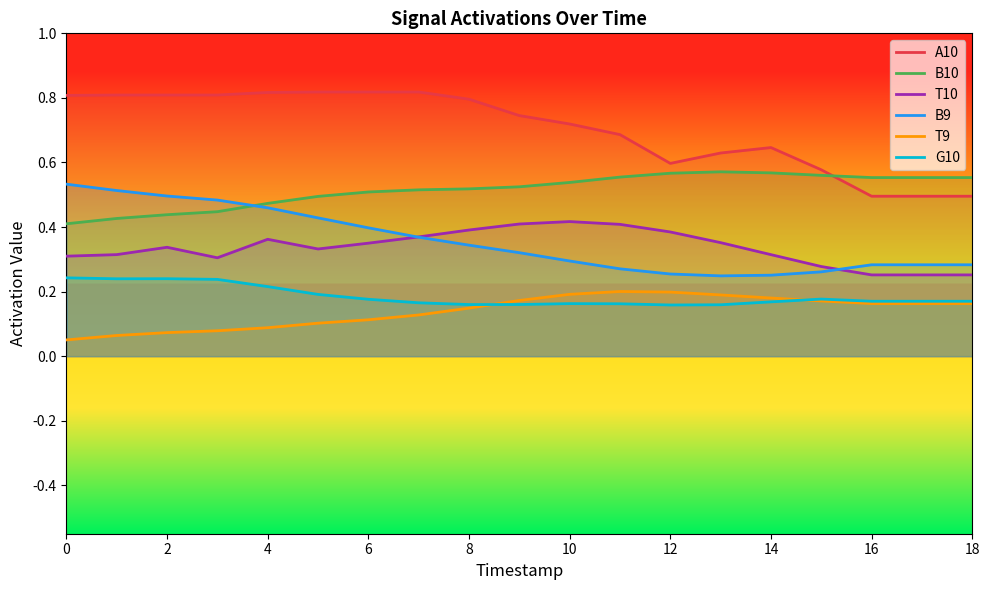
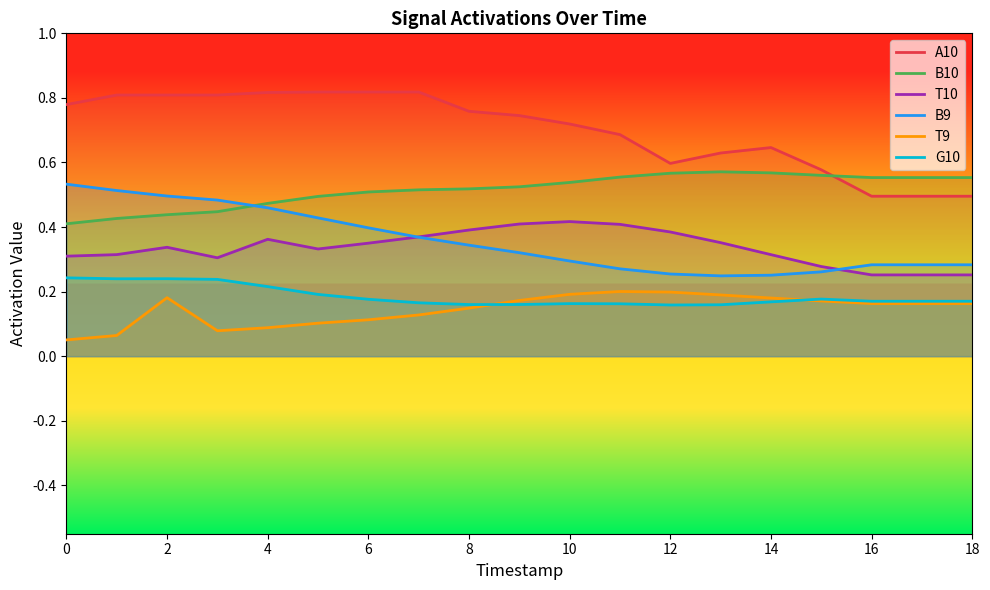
  {
    "A10": {
-     "0": 0.81,
+     "0": 0.78,
      "2": 0.81,
      "4": 0.82,
      "6": 0.82,
-     "8": 0.80,
+     "8": 0.76,
      "10": 0.72,
      "12": 0.60,
      "14": 0.65,
      "16": 0.50,
      "18": 0.50
    },
    "B10": {
      "0": 0.41,
      "2": 0.44,
      "4": 0.47,
      "6": 0.51,
      "8": 0.52,
      "10": 0.54,
      "12": 0.57,
      "14": 0.57,
      "16": 0.55,
      "18": 0.55
    },
    "T10": {
      "0": 0.31,
      "2": 0.34,
      "4": 0.36,
      "6": 0.35,
      "8": 0.39,
      "10": 0.42,
      "12": 0.38,
      "14": 0.31,
      "16": 0.25,
      "18": 0.25
    },
    "T9": {
      "0": 0.05,
-     "2": 0.07,
+     "2": 0.18,
      "4": 0.09,
      "6": 0.11,
      "8": 0.15,
      "10": 0.19,
      "12": 0.20,
      "14": 0.18
    }
  }
